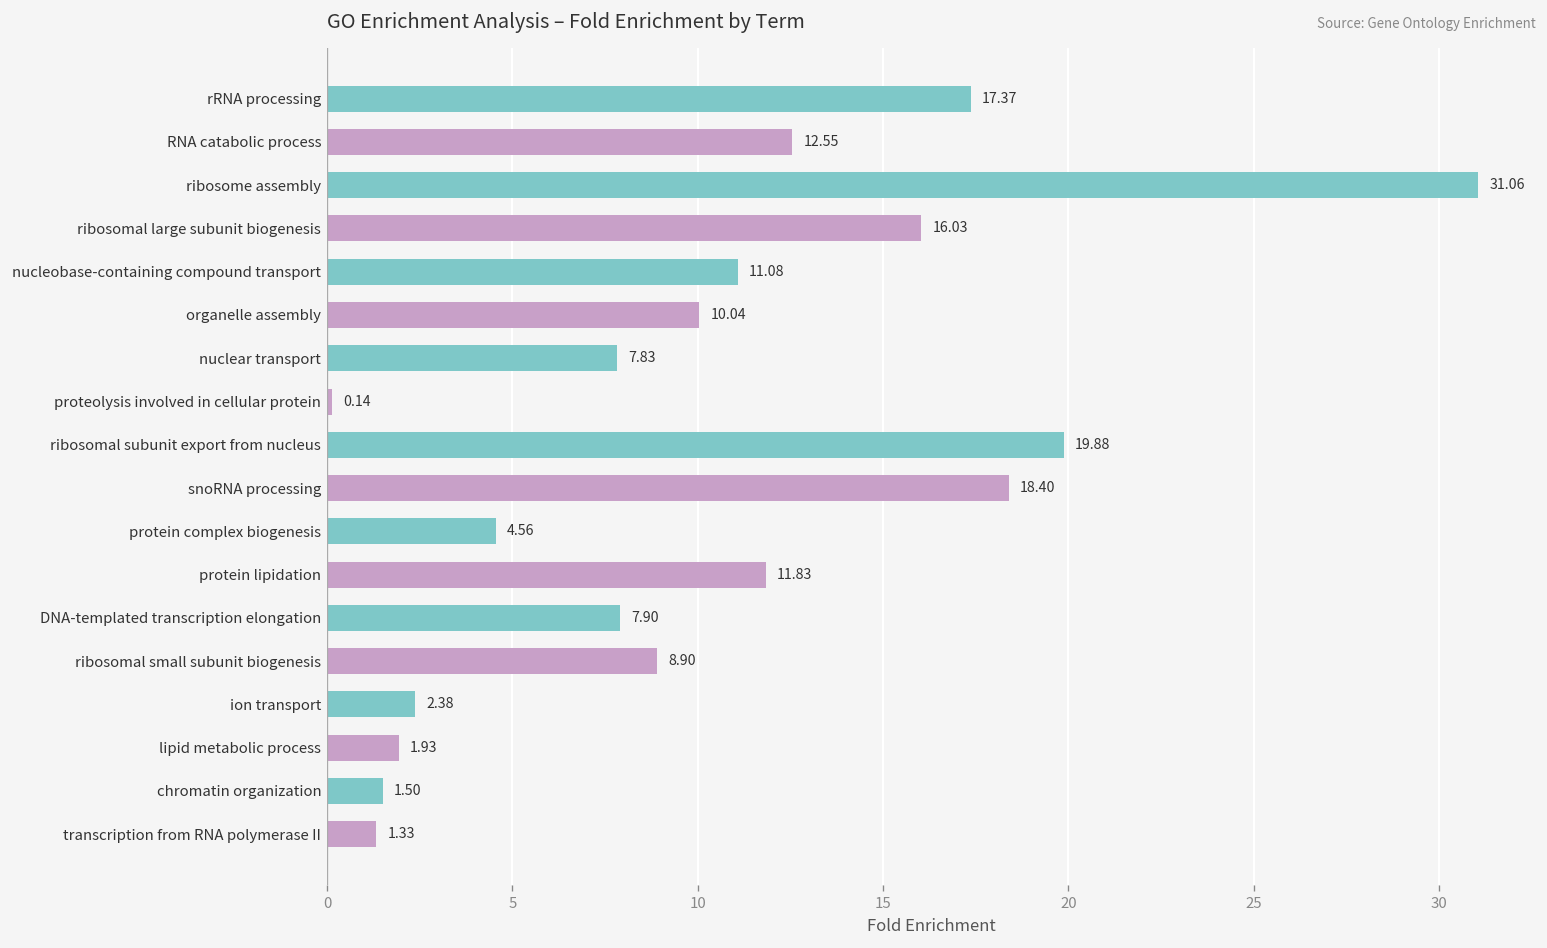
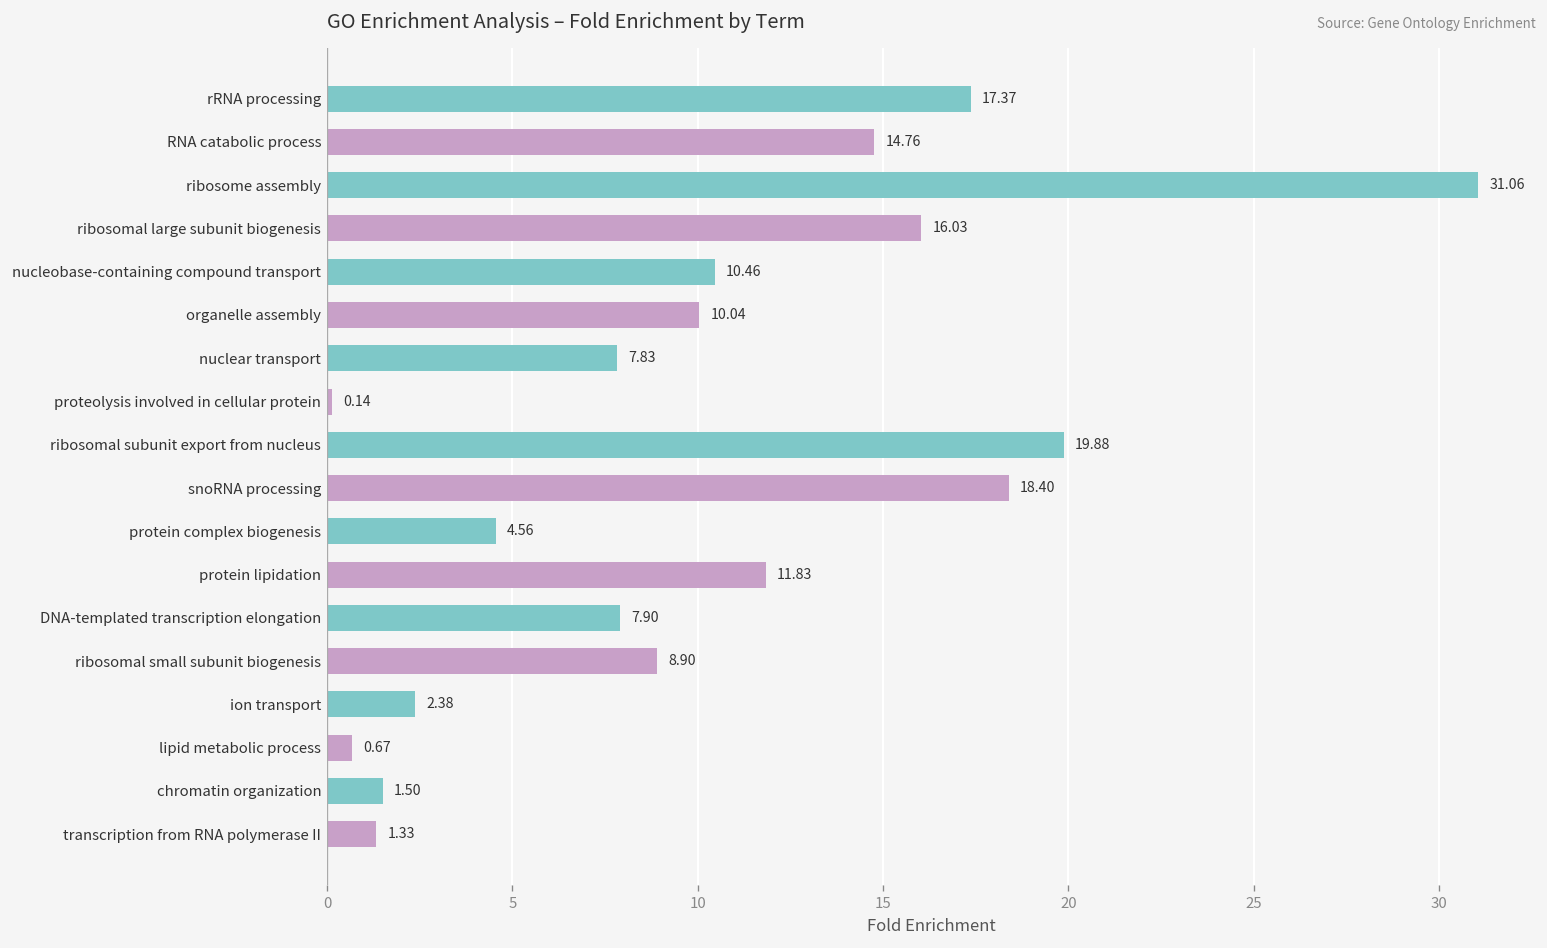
  {
    "rRNA processing": 17.37,
-   "RNA catabolic process": 12.55,
+   "RNA catabolic process": 14.76,
    "ribosome assembly": 31.06,
    "ribosomal large subunit biogenesis": 16.03,
-   "nucleobase-containing compound transport": 11.08,
+   "nucleobase-containing compound transport": 10.46,
    "organelle assembly": 10.04,
    "nuclear transport": 7.83,
    "proteolysis involved in cellular protein": 0.14,
    "ribosomal subunit export from nucleus": 19.88,
    "snoRNA processing": 18.40,
    "protein complex biogenesis": 4.56,
    "protein lipidation": 11.83,
    "DNA-templated transcription elongation": 7.90,
    "ribosomal small subunit biogenesis": 8.90,
    "ion transport": 2.38,
-   "lipid metabolic process": 1.93,
+   "lipid metabolic process": 0.67,
    "chromatin organization": 1.50,
    "transcription from RNA polymerase II": 1.33
  }
